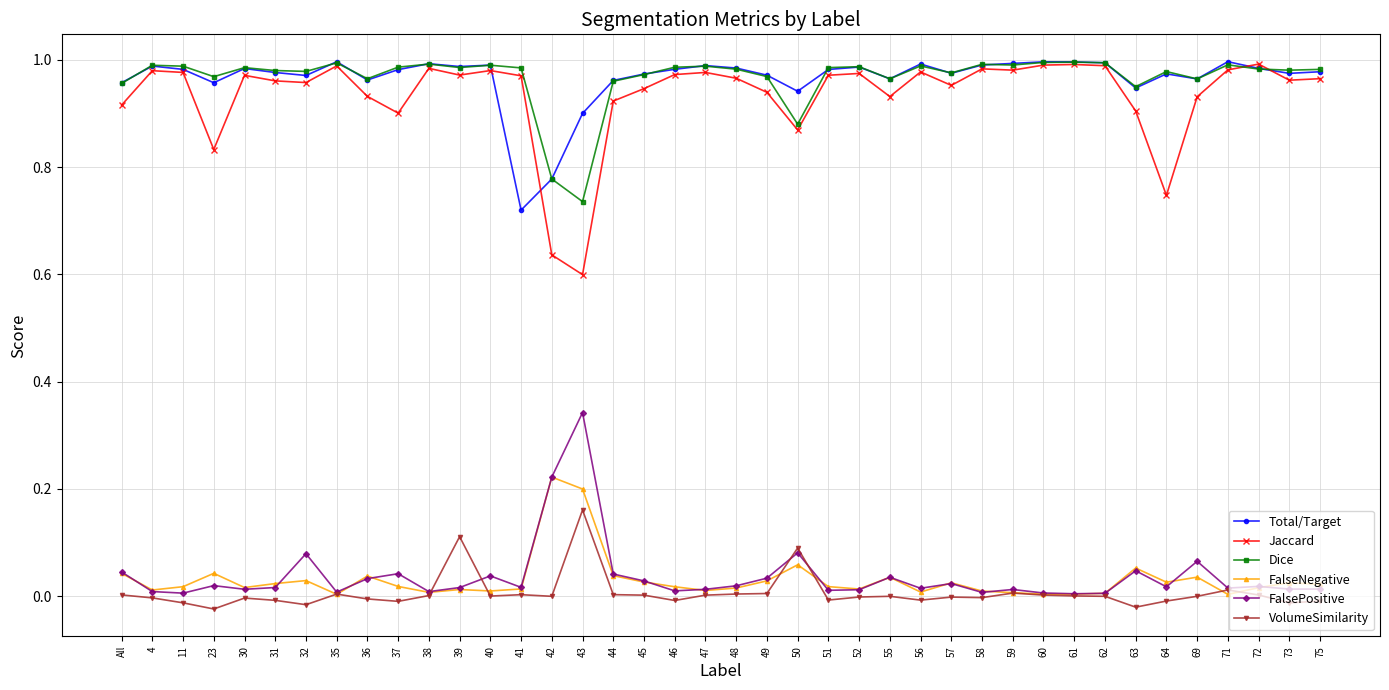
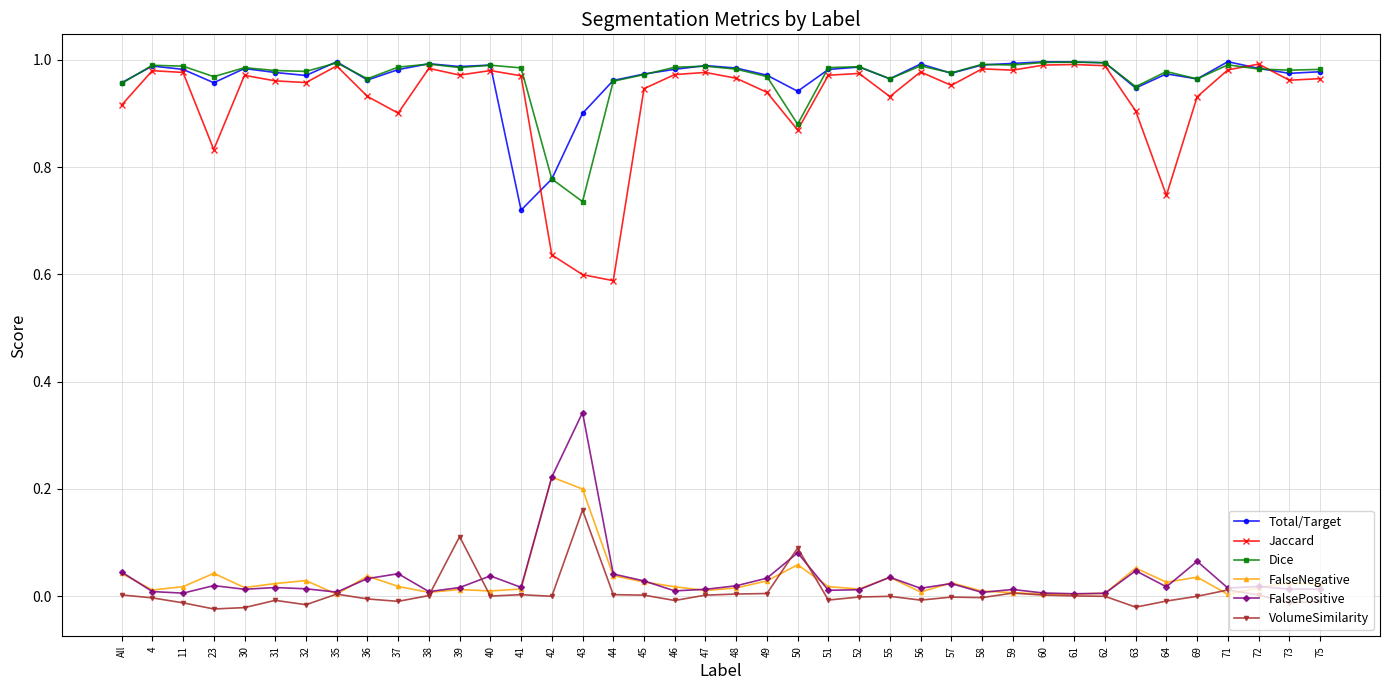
  {
    "Total/Target": {
      "11": 0.98,
      "23": 0.96,
      "32": 0.97,
      "41": 0.72,
      "43": 0.90,
      "50": 0.94,
      "71": 1.00,
      "73": 0.97
    },
    "Jaccard": {
      "All": 0.92,
      "4": 0.98,
      "11": 0.98,
      "23": 0.83,
      "30": 0.97,
      "31": 0.96,
      "32": 0.96,
      "35": 0.99,
      "36": 0.93,
      "37": 0.90,
      "38": 0.98,
      "39": 0.97,
      "40": 0.98,
      "41": 0.97,
      "42": 0.64,
      "43": 0.60,
-     "44": 0.92,
+     "44": 0.59,
      "45": 0.95,
      "46": 0.97,
      "47": 0.98,
      "48": 0.97,
      "49": 0.94,
      "50": 0.87,
      "51": 0.97,
      "52": 0.97,
      "55": 0.93,
      "56": 0.98,
      "57": 0.95,
      "58": 0.98,
      "59": 0.98,
      "60": 0.99,
      "62": 0.99,
      "63": 0.90,
      "64": 0.75,
      "69": 0.93,
      "71": 0.98,
      "72": 0.99,
      "73": 0.96,
      "75": 0.96
    },
    "Dice": {
      "11": 0.99,
      "23": 0.97,
      "32": 0.98,
      "41": 0.98,
      "43": 0.74,
      "50": 0.88,
      "71": 0.99,
      "73": 0.98
    },
    "FalseNegative": {
      "11": 0.02,
      "23": 0.04,
      "31": 0.02,
      "32": 0.03,
      "37": 0.02,
      "40": 0.01,
      "43": 0.20,
      "46": 0.02,
      "49": 0.03,
      "50": 0.06,
      "51": 0.02,
      "56": 0.01,
      "63": 0.05,
      "64": 0.03,
      "69": 0.04,
      "71": 0.00
    },
    "FalsePositive": {
      "11": 0.01,
      "23": 0.02,
      "31": 0.02,
-     "32": 0.08,
+     "32": 0.01,
      "37": 0.04,
      "40": 0.04,
      "43": 0.34,
      "46": 0.01,
      "49": 0.03,
      "50": 0.08,
      "51": 0.01,
      "56": 0.01,
      "59": 0.01,
      "63": 0.05,
      "64": 0.02,
      "69": 0.07
    },
    "VolumeSimilarity": {
      "All": 0.00,
      "4": 0.00,
      "11": -0.01,
      "23": -0.02,
-     "30": 0.00,
+     "30": -0.02,
      "31": -0.01,
      "32": -0.02,
      "36": 0.00,
      "37": -0.01,
      "38": 0.00,
      "39": 0.11,
      "40": 0.00,
      "41": 0.00,
      "42": 0.00,
      "43": 0.16,
      "44": 0.00,
      "45": 0.00,
      "46": -0.01,
      "47": 0.00,
      "48": 0.00,
      "49": 0.01,
      "50": 0.09,
      "51": -0.01,
      "52": 0.00,
      "55": 0.00,
      "56": -0.01,
      "57": 0.00,
      "58": 0.00,
      "62": 0.00,
      "63": -0.02,
      "64": -0.01,
      "69": 0.00
    }
  }
